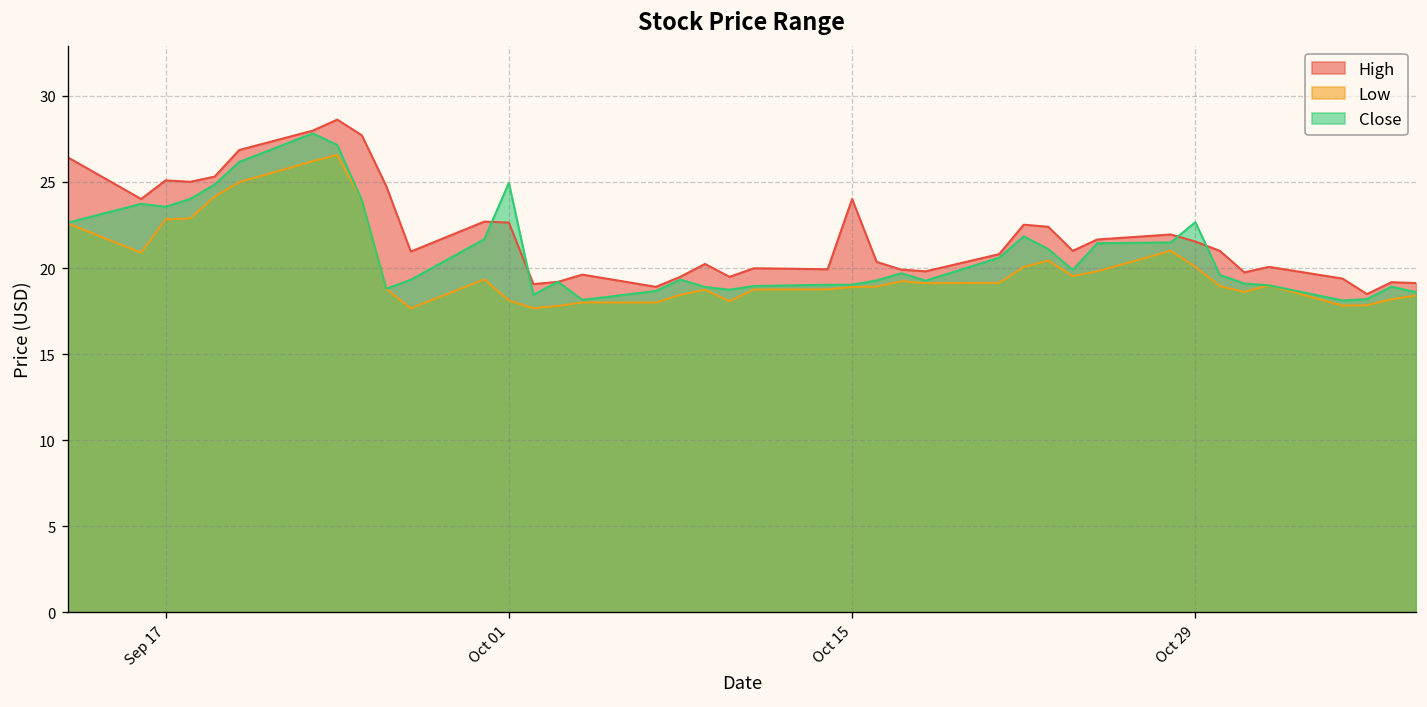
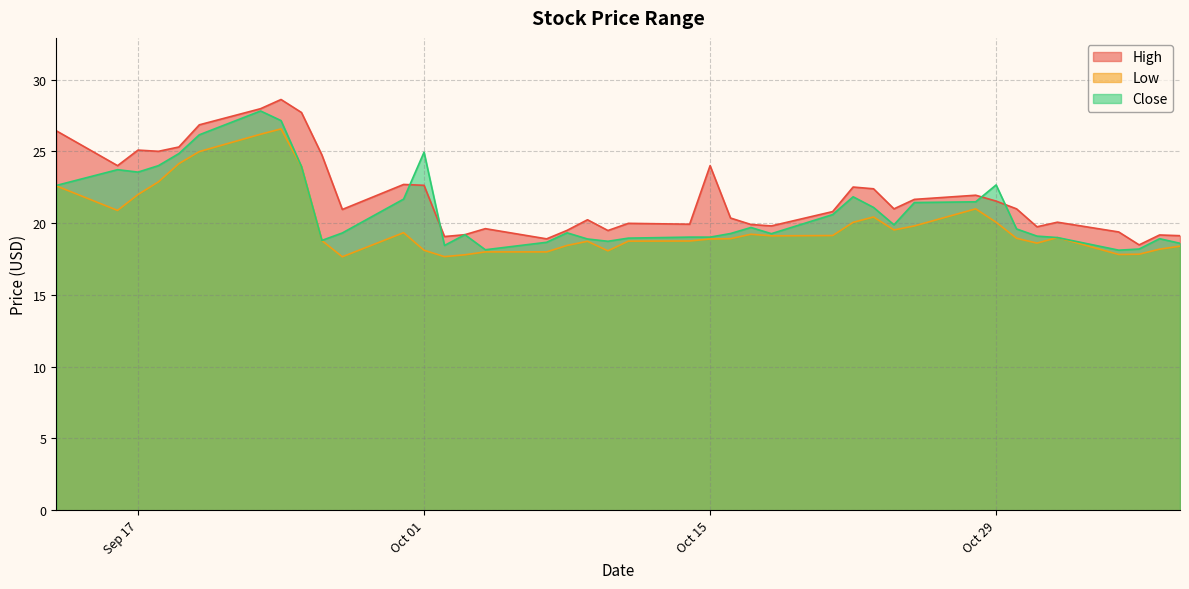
  {
    "High": {
      "Sep 17": 25.1,
      "Oct 01": 22.6,
      "Oct 15": 24.0,
      "Oct 29": 21.5
    },
    "Low": {
-     "Sep 17": 22.8,
+     "Sep 17": 22.0,
      "Oct 01": 18.1,
      "Oct 29": 20.1
    },
    "Close": {
      "Sep 17": 23.6,
      "Oct 01": 24.9,
      "Oct 29": 22.7
    }
  }
